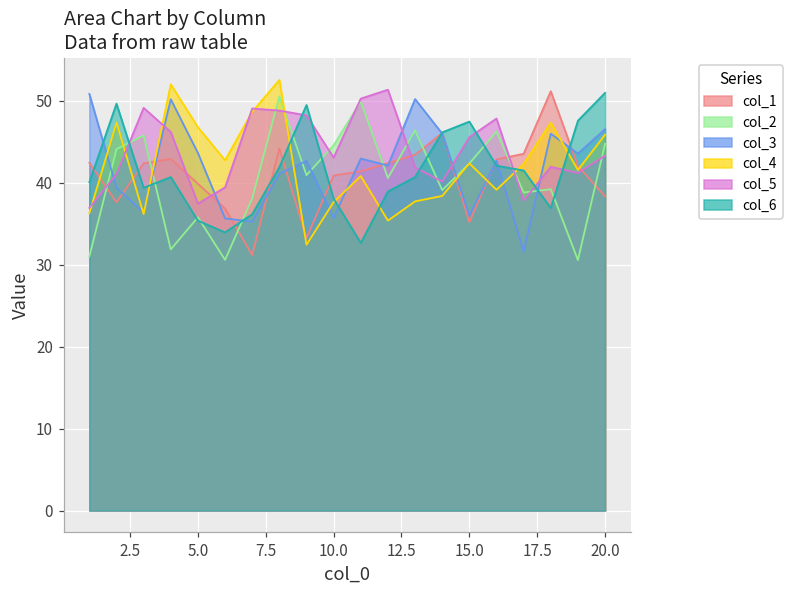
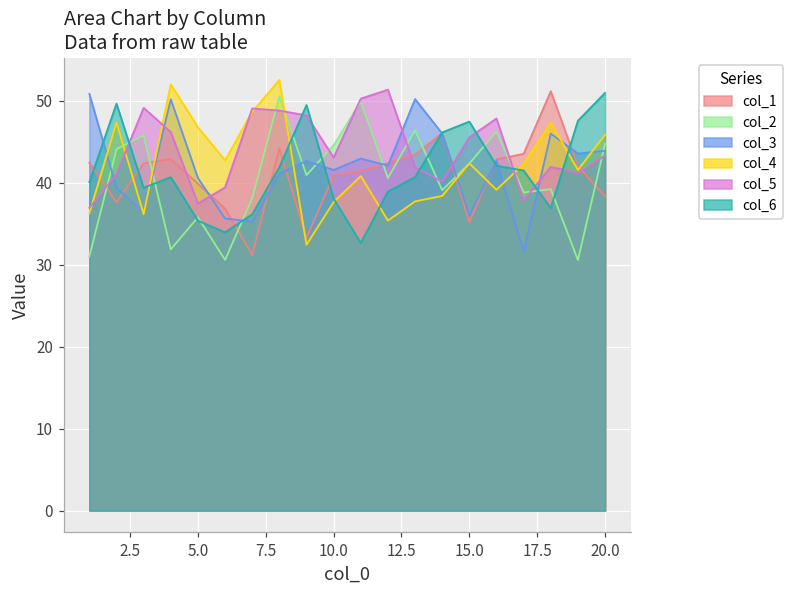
  {
    "col_1": {
      "5.0": 40,
      "10.0": 41,
      "15.0": 35,
      "20.0": 38
    },
    "col_2": {
      "5.0": 36,
      "10.0": 45,
      "20.0": 45
    },
    "col_3": {
-     "5.0": 44,
-     "10.0": 36,
+     "5.0": 41,
+     "10.0": 42,
      "15.0": 36,
-     "20.0": 47
+     "20.0": 44
    },
    "col_4": {
      "5.0": 47,
      "10.0": 38,
      "20.0": 46
    },
    "col_5": {
      "5.0": 37,
      "10.0": 43,
      "15.0": 46,
      "20.0": 43
    },
    "col_6": {
      "5.0": 35,
      "10.0": 38,
      "15.0": 47,
      "20.0": 51
    }
  }
